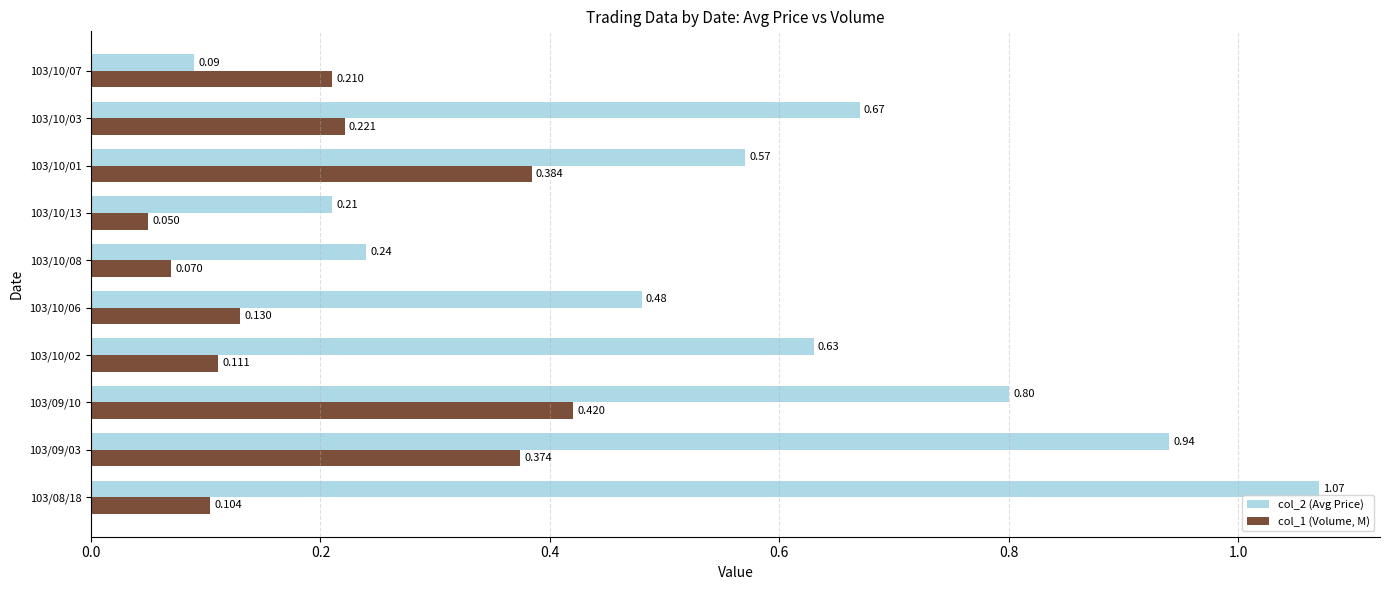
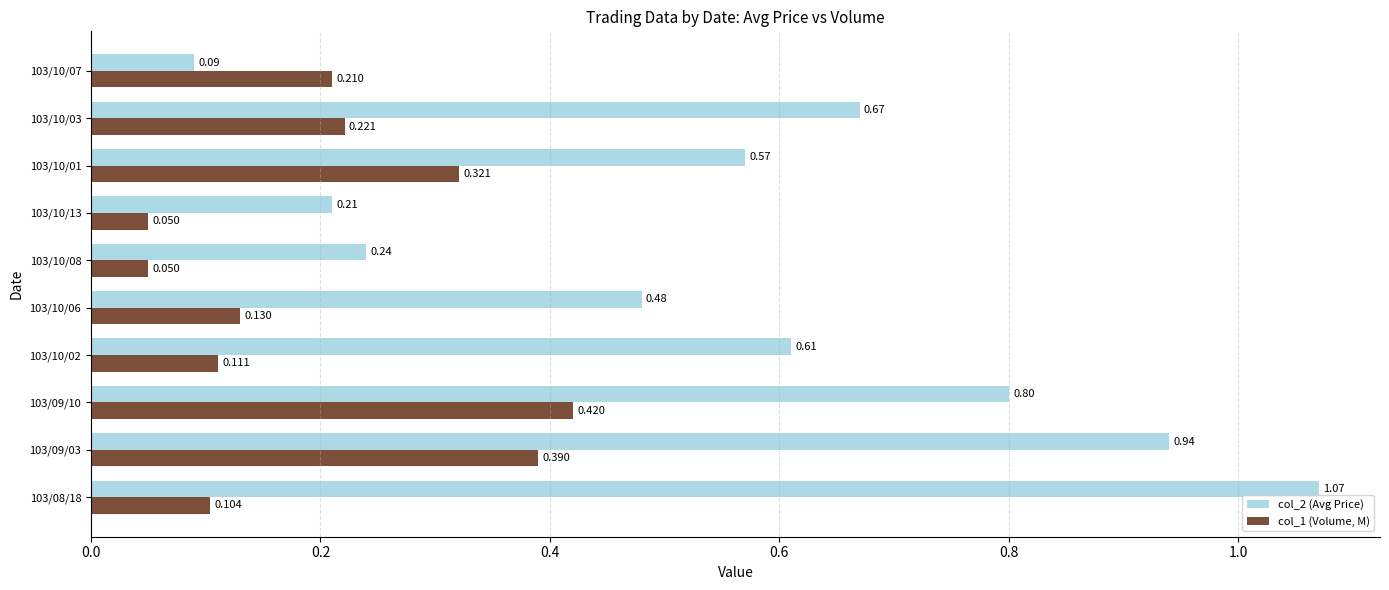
  {
    "col_2 (Avg Price)": {
      "103/10/07": 0.09,
      "103/10/03": 0.67,
      "103/10/01": 0.57,
      "103/10/13": 0.21,
      "103/10/08": 0.24,
      "103/10/06": 0.48,
-     "103/10/02": 0.63,
+     "103/10/02": 0.61,
      "103/09/10": 0.80,
      "103/09/03": 0.94,
      "103/08/18": 1.07
    },
    "col_1 (Volume, M)": {
      "103/10/07": 0.210,
      "103/10/03": 0.221,
-     "103/10/01": 0.384,
+     "103/10/01": 0.321,
      "103/10/13": 0.050,
-     "103/10/08": 0.070,
+     "103/10/08": 0.050,
      "103/10/06": 0.130,
      "103/10/02": 0.111,
      "103/09/10": 0.420,
-     "103/09/03": 0.374,
+     "103/09/03": 0.390,
      "103/08/18": 0.104
    }
  }
